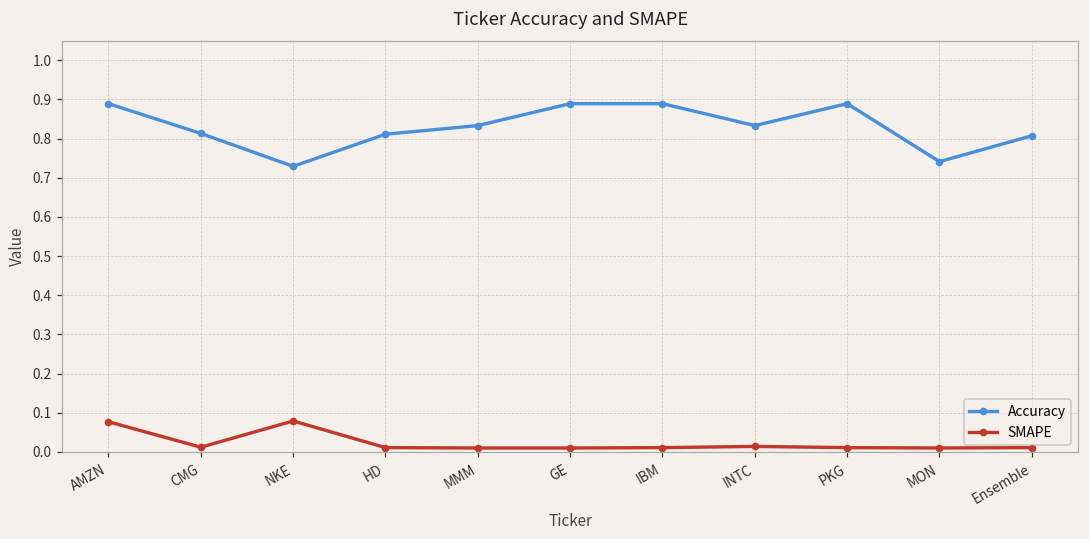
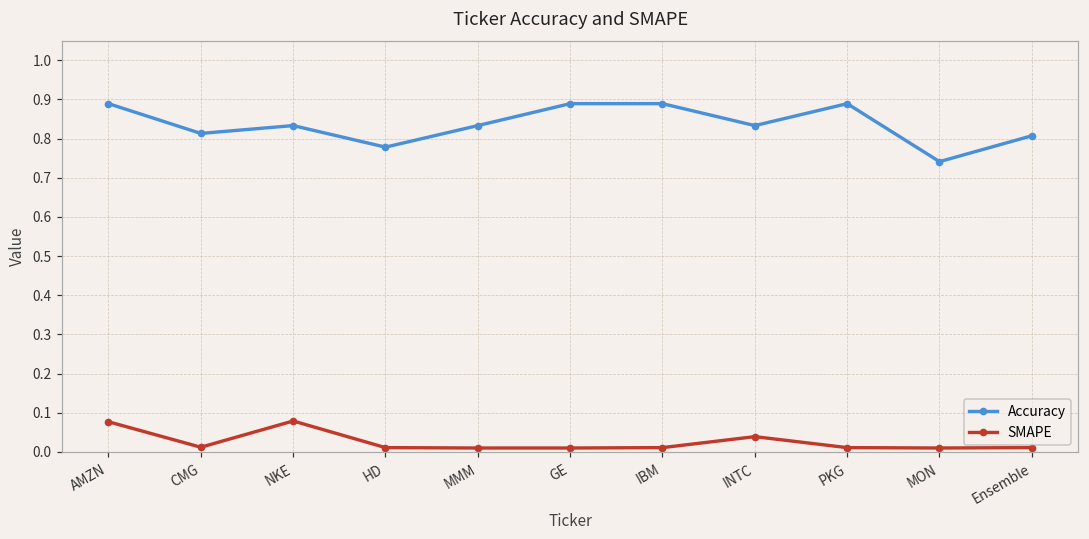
  {
    "Accuracy": {
      "AMZN": 0.89,
      "CMG": 0.81,
-     "NKE": 0.73,
-     "HD": 0.81,
+     "NKE": 0.83,
+     "HD": 0.78,
      "MMM": 0.83,
      "GE": 0.89,
      "IBM": 0.89,
      "INTC": 0.83,
      "PKG": 0.89,
      "MON": 0.74,
      "Ensemble": 0.81
    },
    "SMAPE": {
      "AMZN": 0.08,
      "CMG": 0.01,
      "NKE": 0.08,
      "HD": 0.01,
      "MMM": 0.01,
      "GE": 0.01,
      "IBM": 0.01,
-     "INTC": 0.01,
+     "INTC": 0.04,
      "PKG": 0.01,
      "MON": 0.01,
      "Ensemble": 0.01
    }
  }
